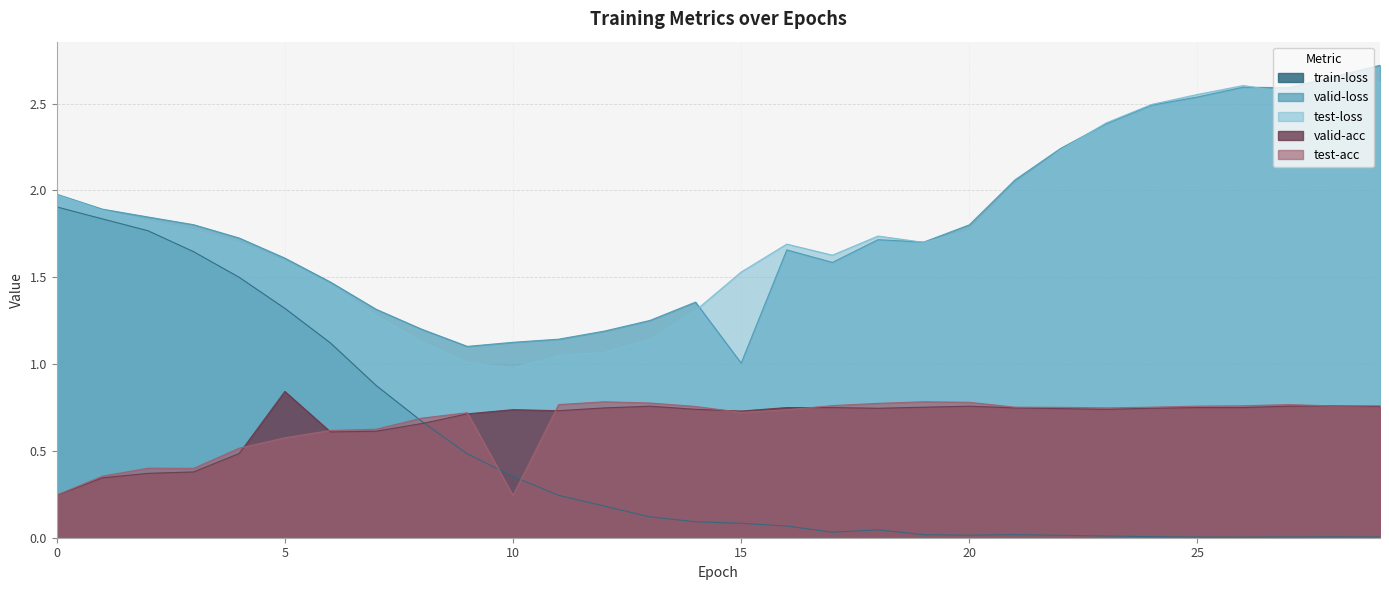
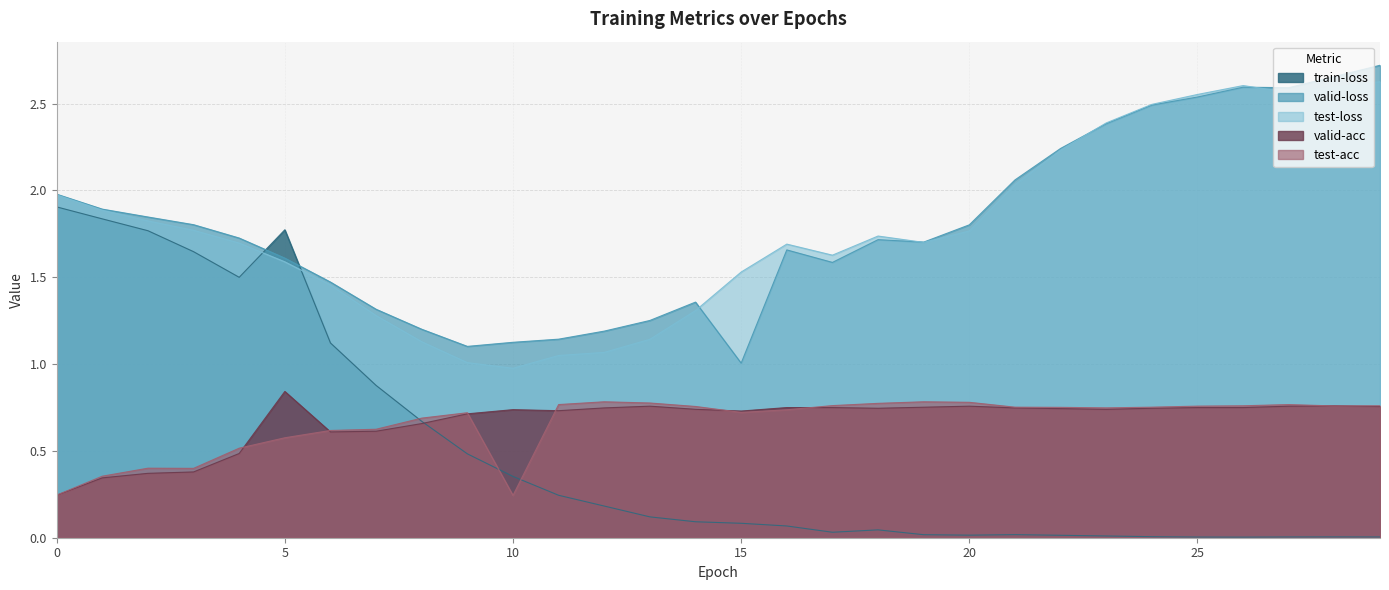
  {
    "train-loss": {
      "0": 1.91,
-     "5": 1.32,
+     "5": 1.77,
      "10": 0.35,
      "15": 0.08,
      "20": 0.01,
      "25": 0.00
    },
    "valid-loss": {
      "5": 1.61,
      "10": 1.13,
      "15": 1.01,
      "20": 1.80
    },
    "test-loss": {
      "5": 1.59,
      "10": 0.98,
      "15": 1.53,
      "20": 1.77
    },
    "valid-acc": {
      "5": 0.84,
      "10": 0.74,
      "20": 0.76
    },
    "test-acc": {
      "5": 0.58,
      "10": 0.24,
      "20": 0.78
    }
  }
